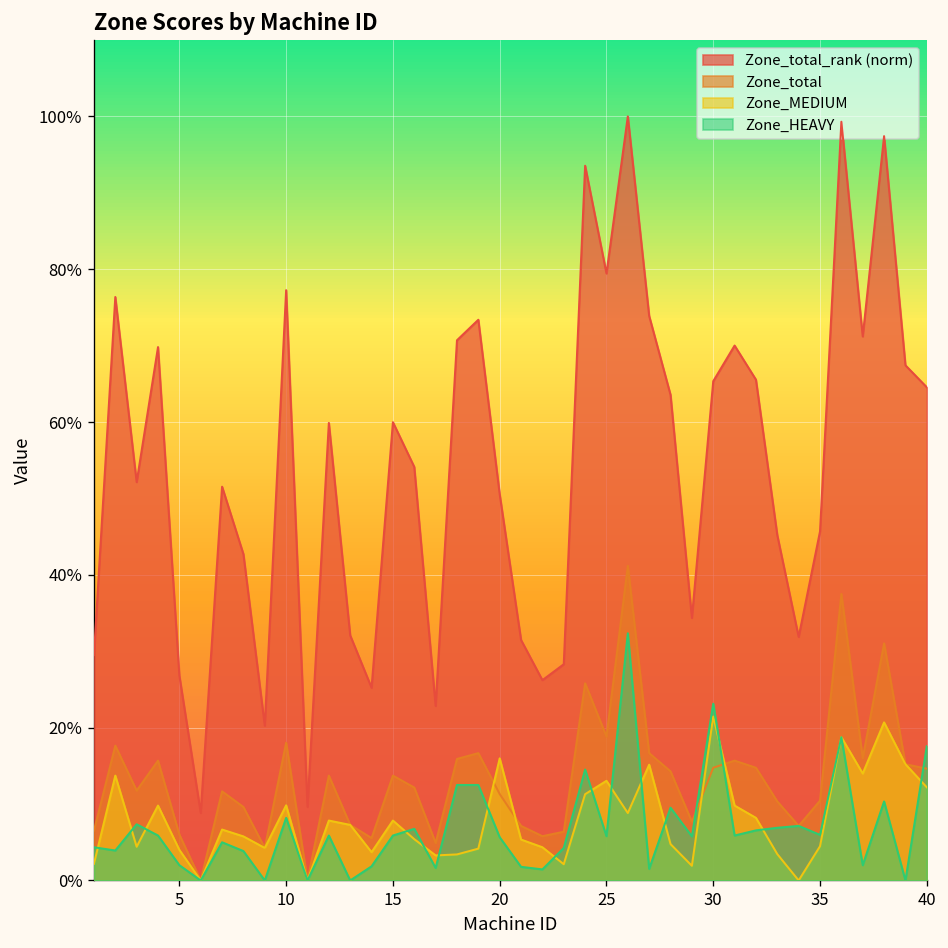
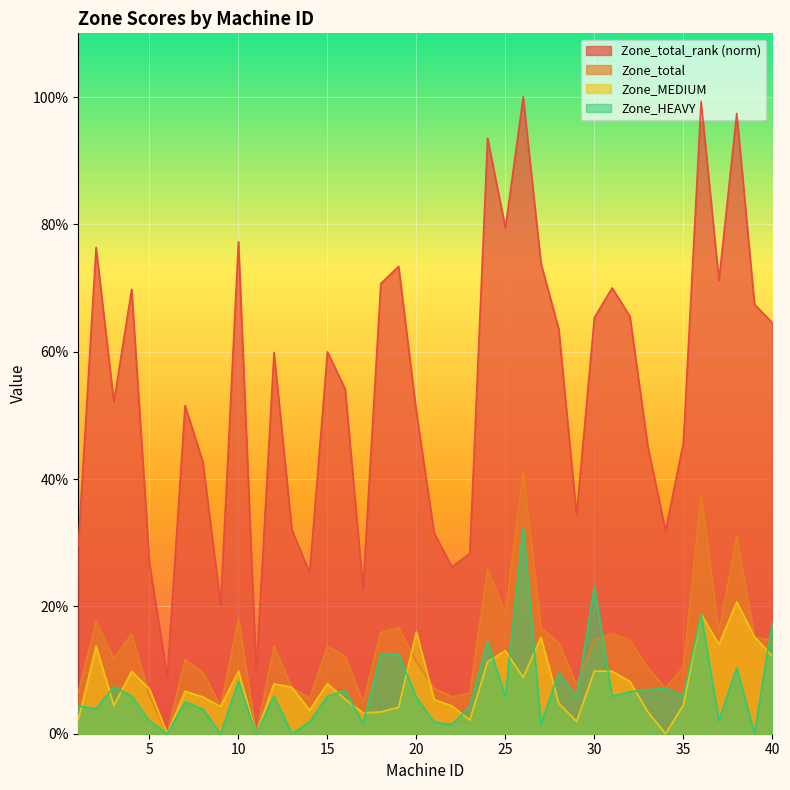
  {
    "Zone_MEDIUM": {
-     "5": "4%",
+     "5": "7%",
      "10": "10%",
      "15": "8%",
      "20": "16%",
      "25": "13%",
-     "30": "21%",
+     "30": "10%",
      "35": "4%",
      "40": "12%"
    },
    "Zone_HEAVY": {
      "5": "2%",
      "10": "8%",
      "15": "6%",
      "20": "6%",
      "25": "6%",
      "30": "23%",
      "35": "6%",
      "40": "18%"
    }
  }
